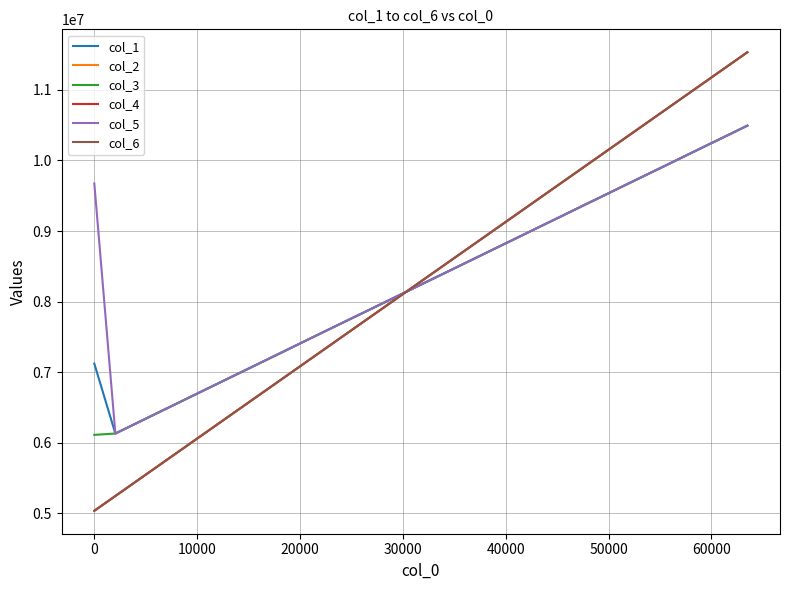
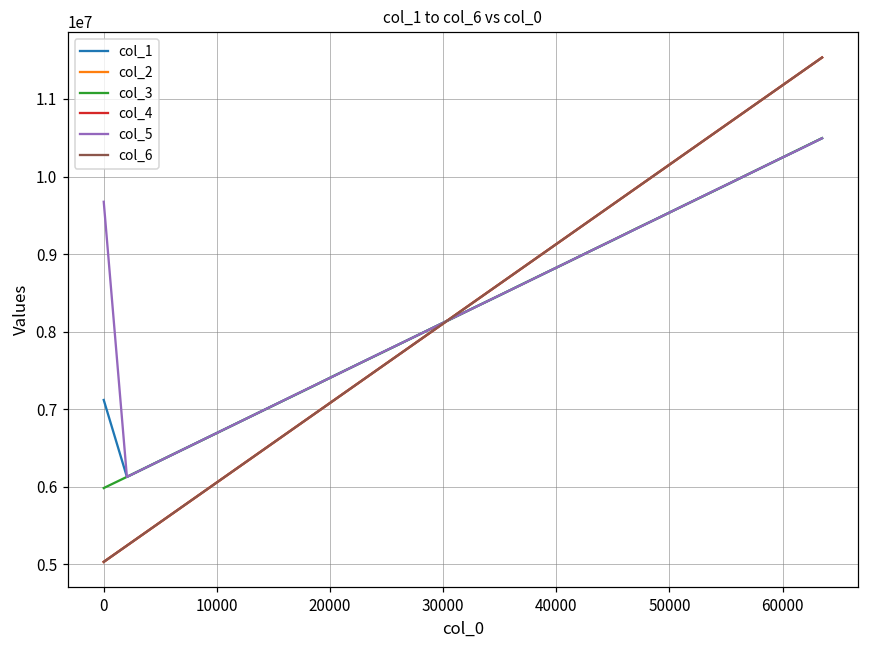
  {
    "col_1": {
      "0": 7100000
    },
    "col_6": {
      "0": 5000000
    },
    "col_3": {
-     "0": 6100000
+     "0": 6000000
    },
    "col_5": {
      "0": 9700000
    }
  }
